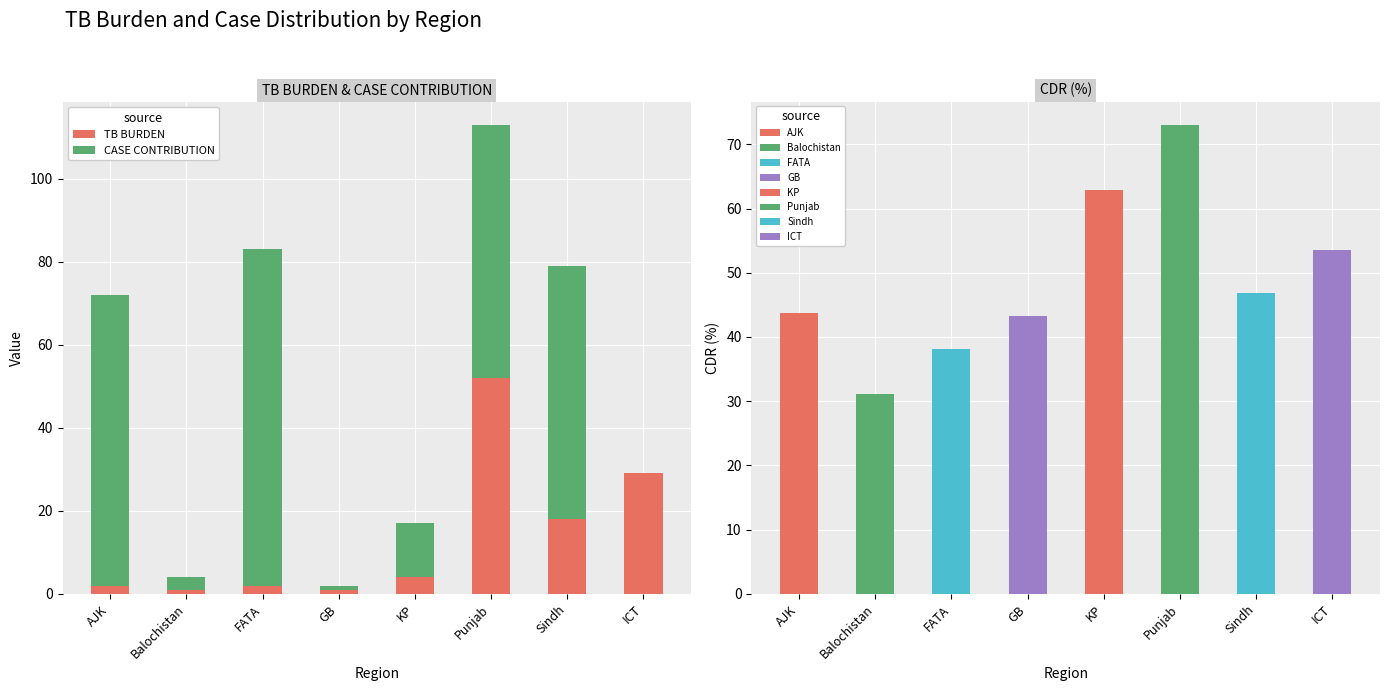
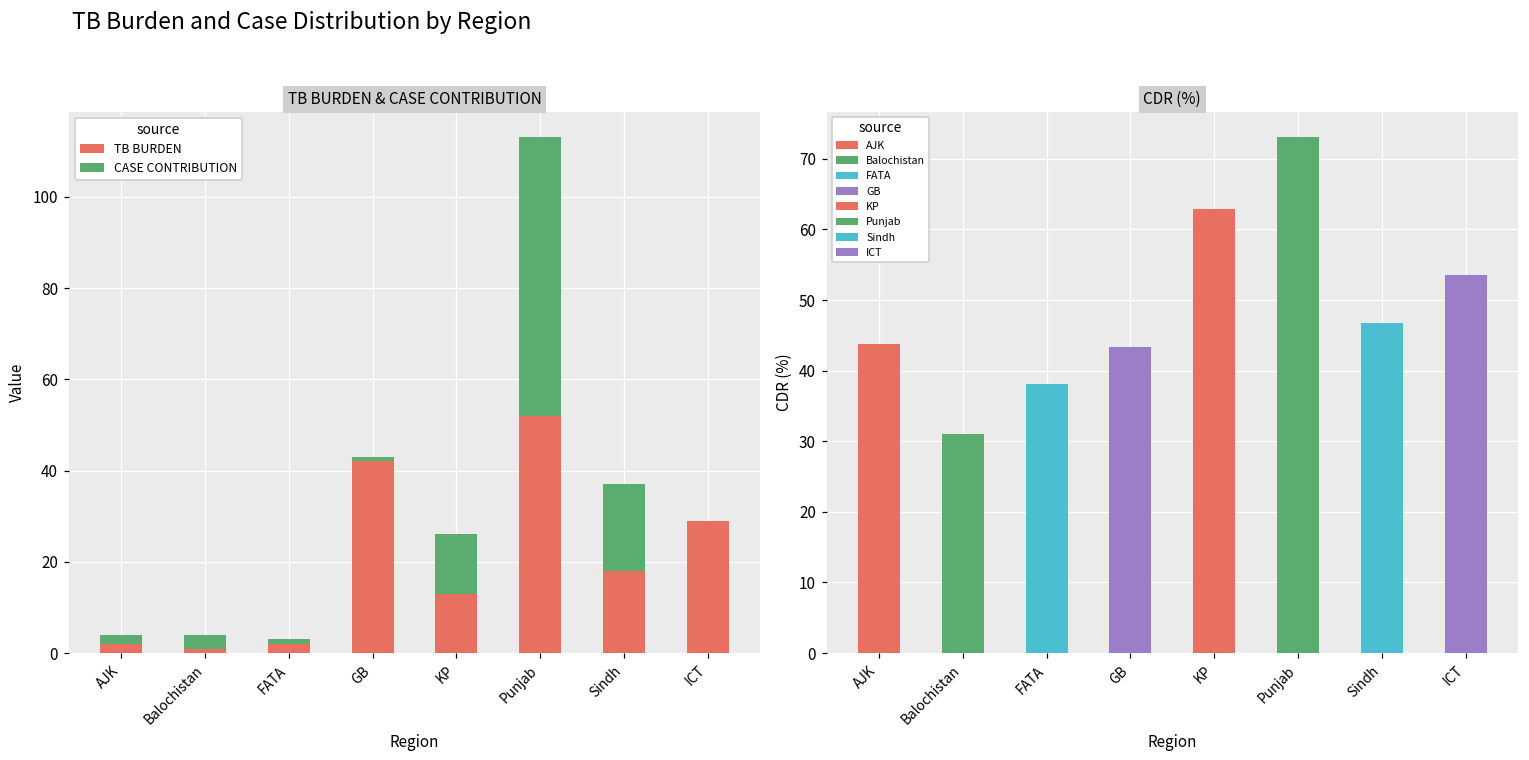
  {
    "TB BURDEN & CASE CONTRIBUTION": {
      "TB BURDEN": {
        "AJK": 2,
        "Balochistan": 1,
        "FATA": 2,
-       "GB": 1,
-       "KP": 4,
+       "GB": 42,
+       "KP": 13,
        "Punjab": 52,
        "Sindh": 18,
        "ICT": 29
      },
      "CASE CONTRIBUTION": {
-       "AJK": 70,
+       "AJK": 2,
        "Balochistan": 3,
-       "FATA": 81,
+       "FATA": 1,
        "GB": 1,
        "KP": 13,
        "Punjab": 61,
-       "Sindh": 61,
+       "Sindh": 19,
        "ICT": 0
      }
    },
    "CDR (%)": {
      "AJK": 44,
      "Balochistan": 31,
      "FATA": 38,
      "GB": 43,
      "KP": 63,
      "Punjab": 73,
      "Sindh": 47,
      "ICT": 54
    }
  }
